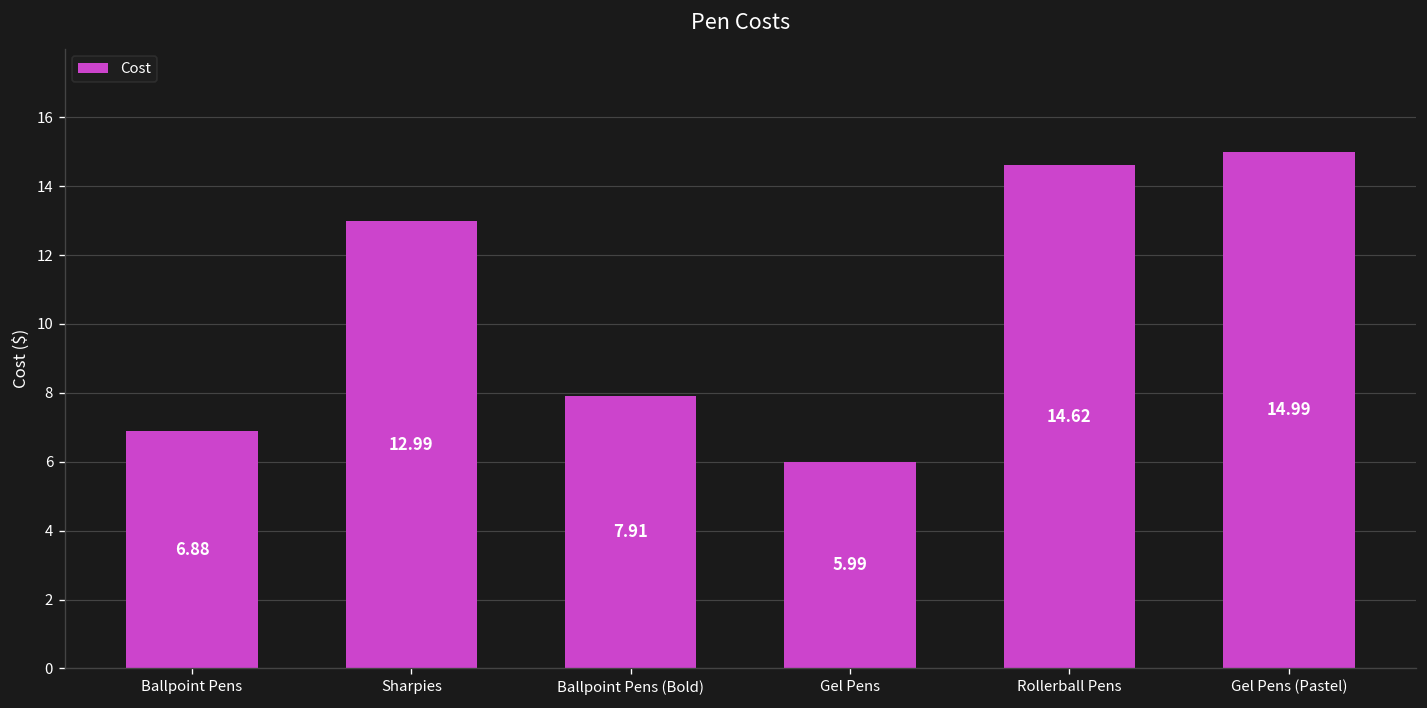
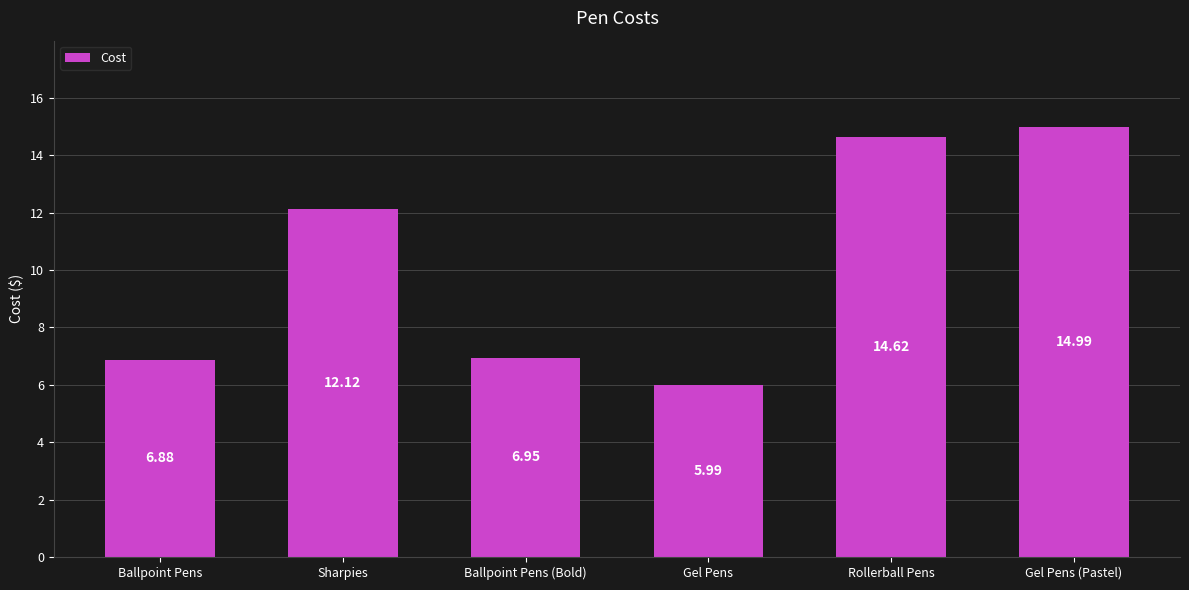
  {
    "Ballpoint Pens": 6.88,
-   "Sharpies": 12.99,
-   "Ballpoint Pens (Bold)": 7.91,
+   "Sharpies": 12.12,
+   "Ballpoint Pens (Bold)": 6.95,
    "Gel Pens": 5.99,
    "Rollerball Pens": 14.62,
    "Gel Pens (Pastel)": 14.99
  }
